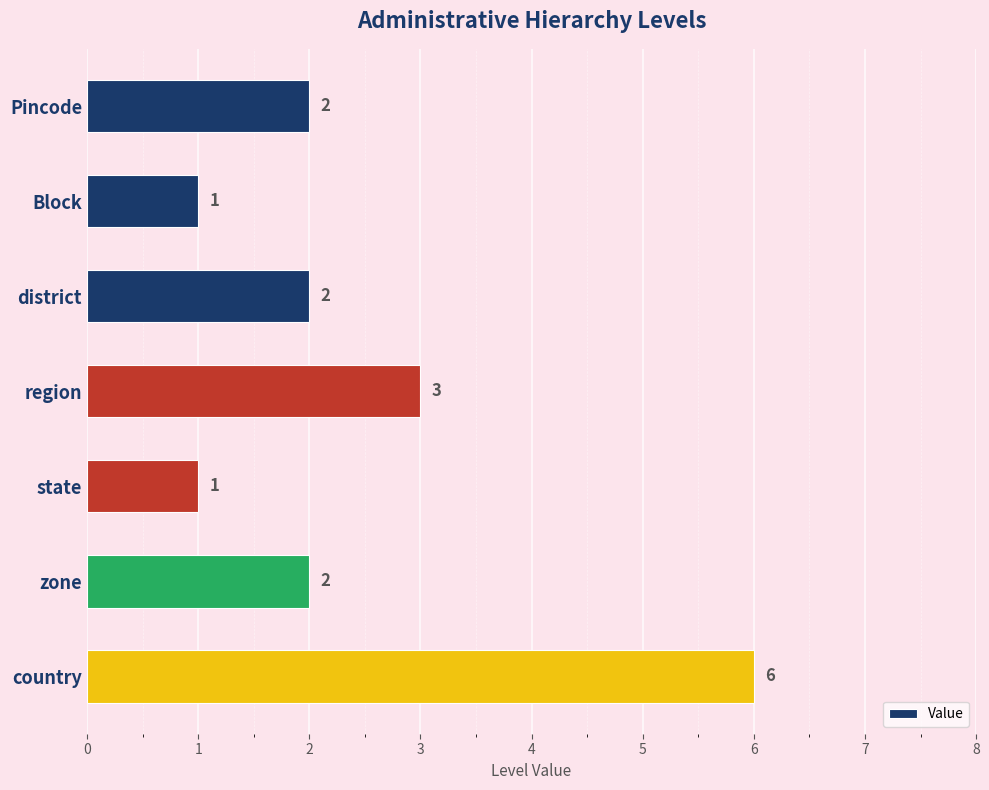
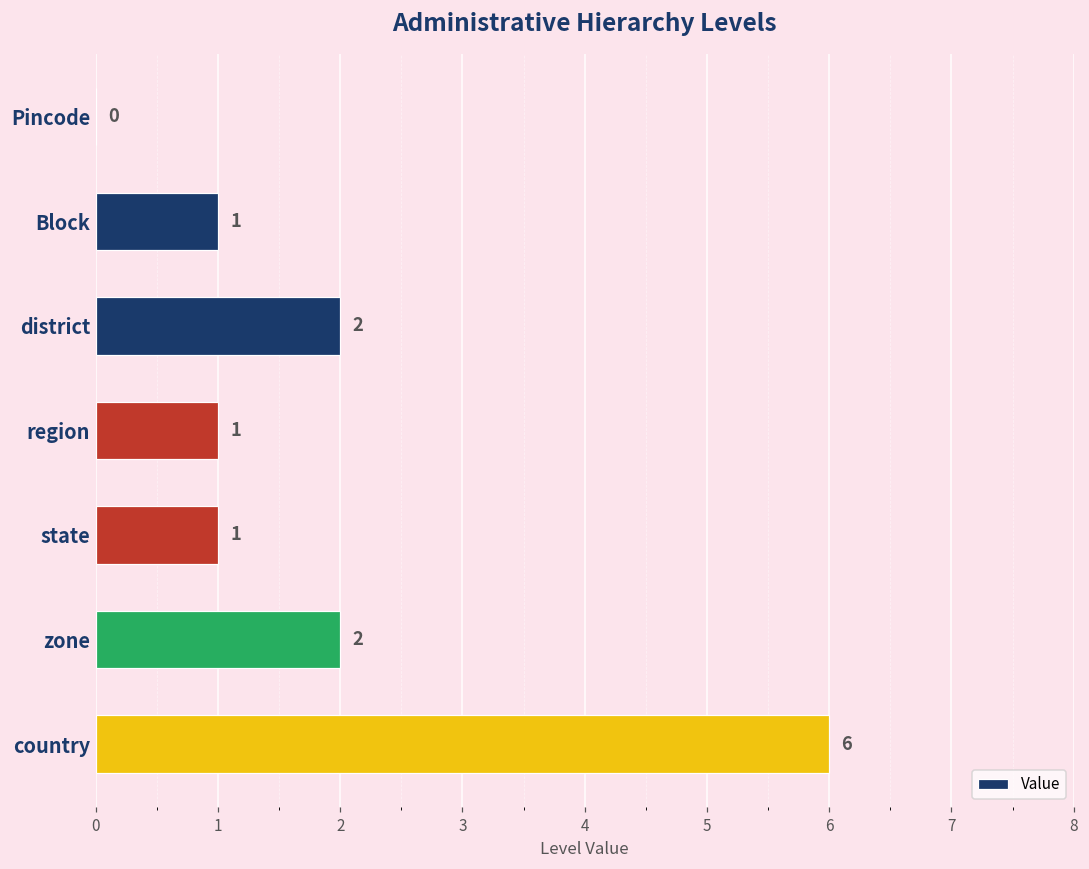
  {
-   "Pincode": 2,
+   "Pincode": 0,
    "Block": 1,
    "district": 2,
-   "region": 3,
+   "region": 1,
    "state": 1,
    "zone": 2,
    "country": 6
  }
